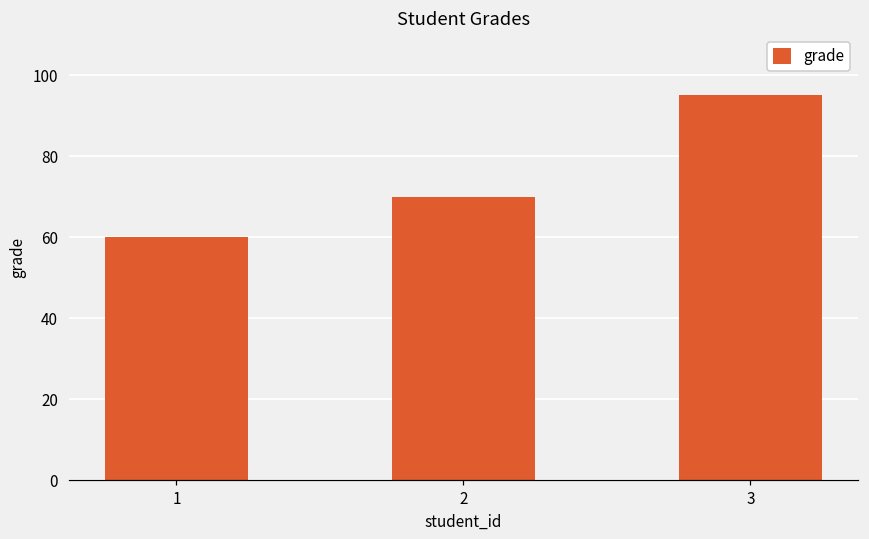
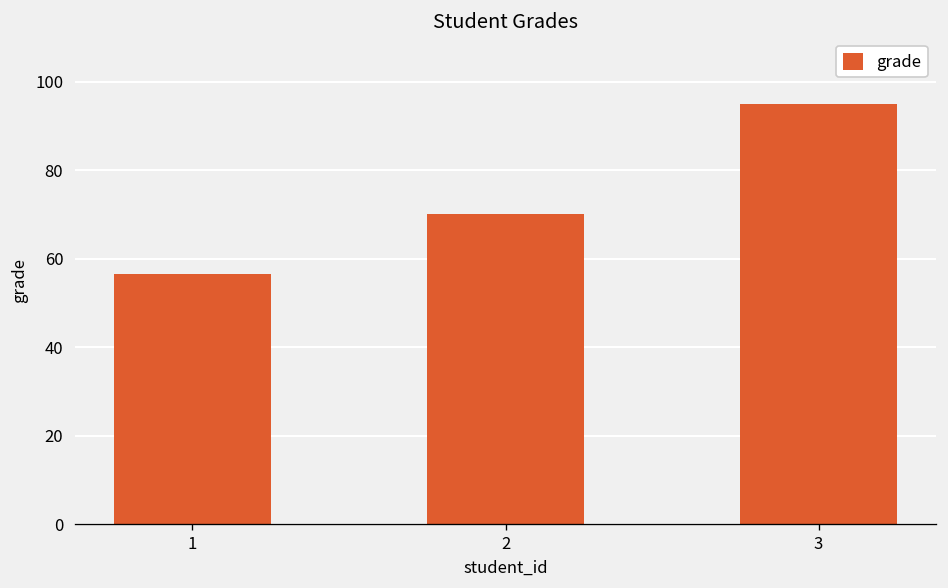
  {
-   "1": 60,
+   "1": 57,
    "2": 70,
    "3": 95
  }
